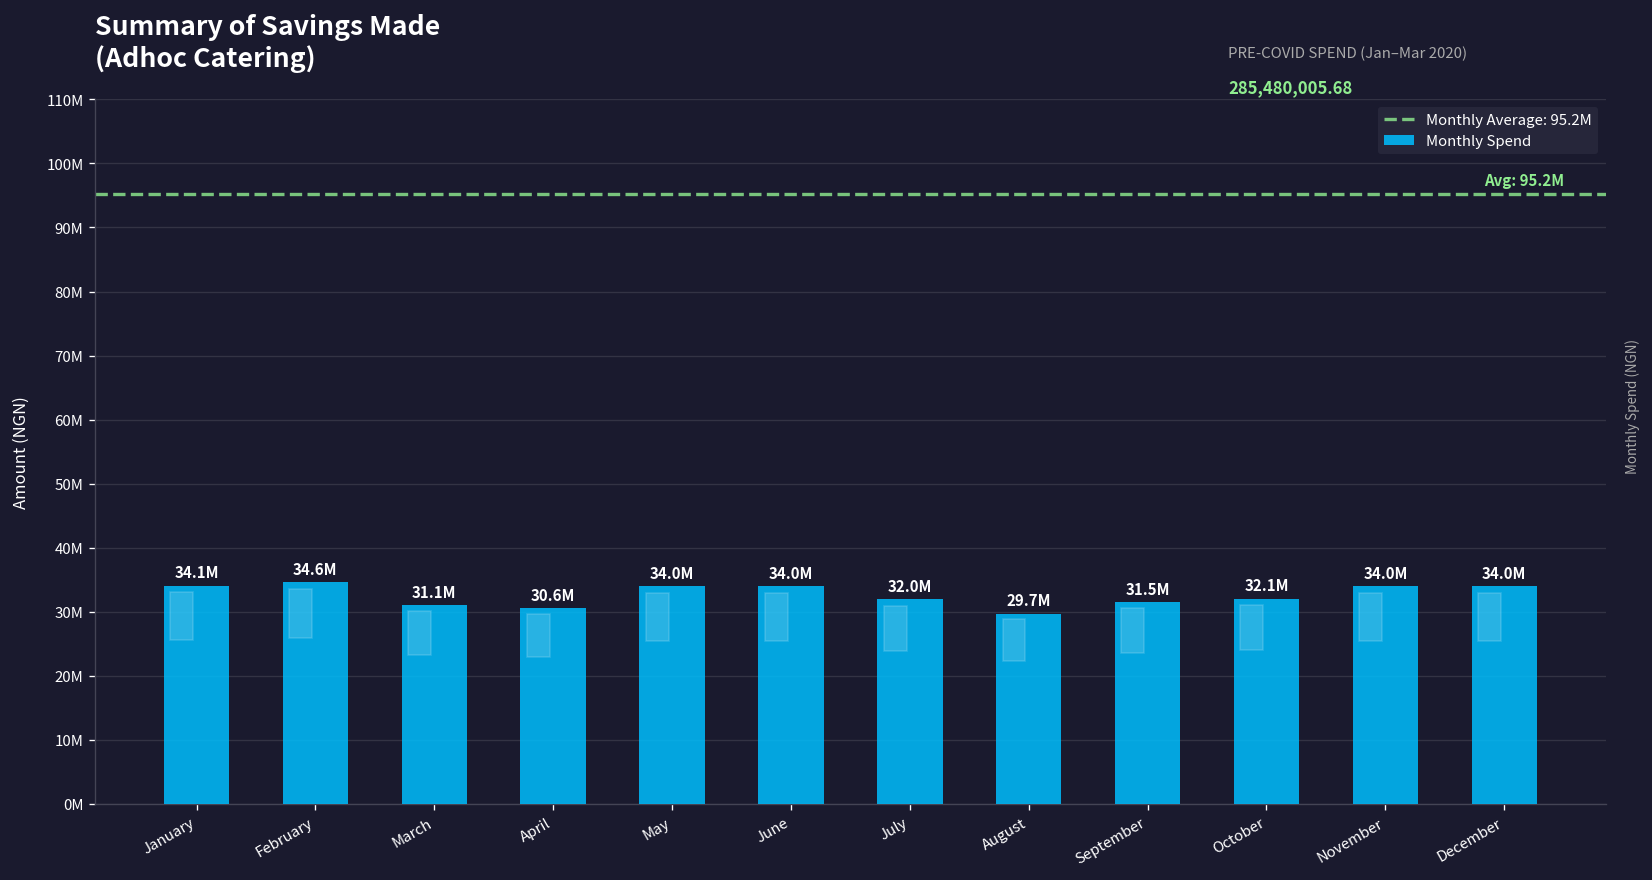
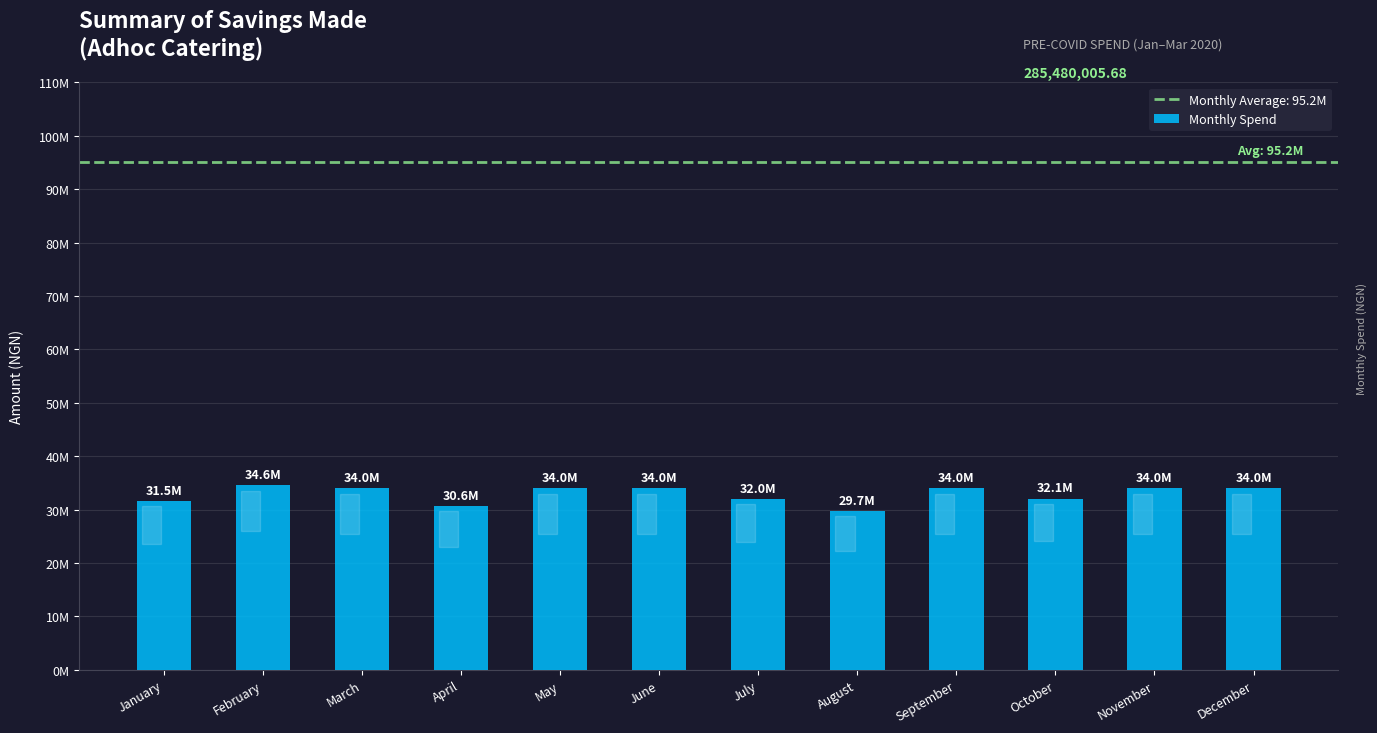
  {
-   "January": "34.1M",
+   "January": "31.5M",
    "February": "34.6M",
-   "March": "31.1M",
+   "March": "34.0M",
    "April": "30.6M",
    "May": "34.0M",
    "June": "34.0M",
    "July": "32.0M",
    "August": "29.7M",
-   "September": "31.5M",
+   "September": "34.0M",
    "October": "32.1M",
    "November": "34.0M",
    "December": "34.0M"
  }
